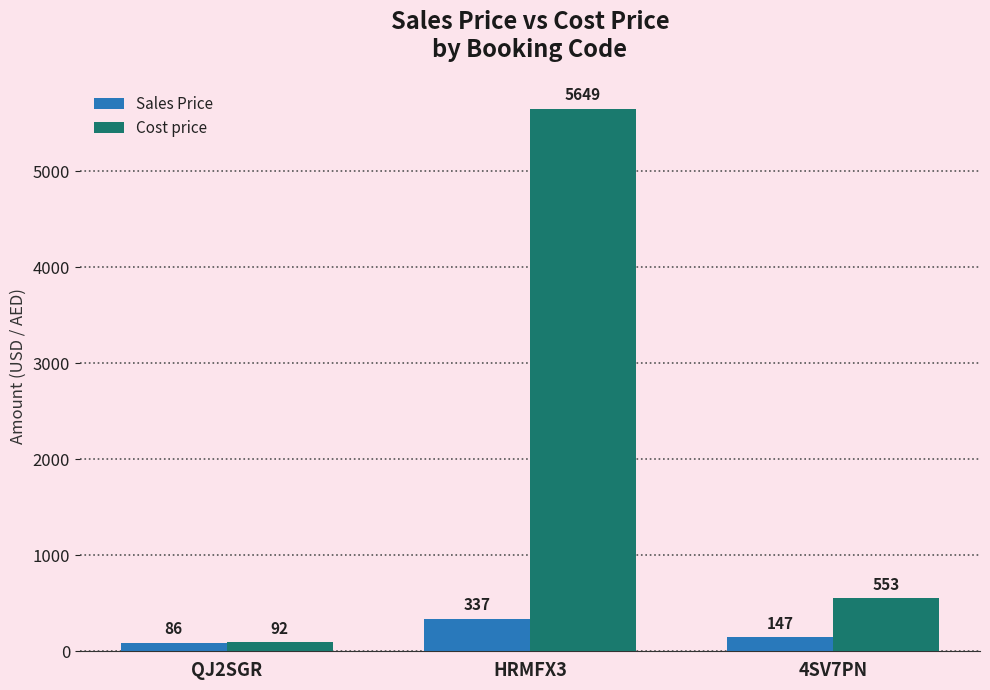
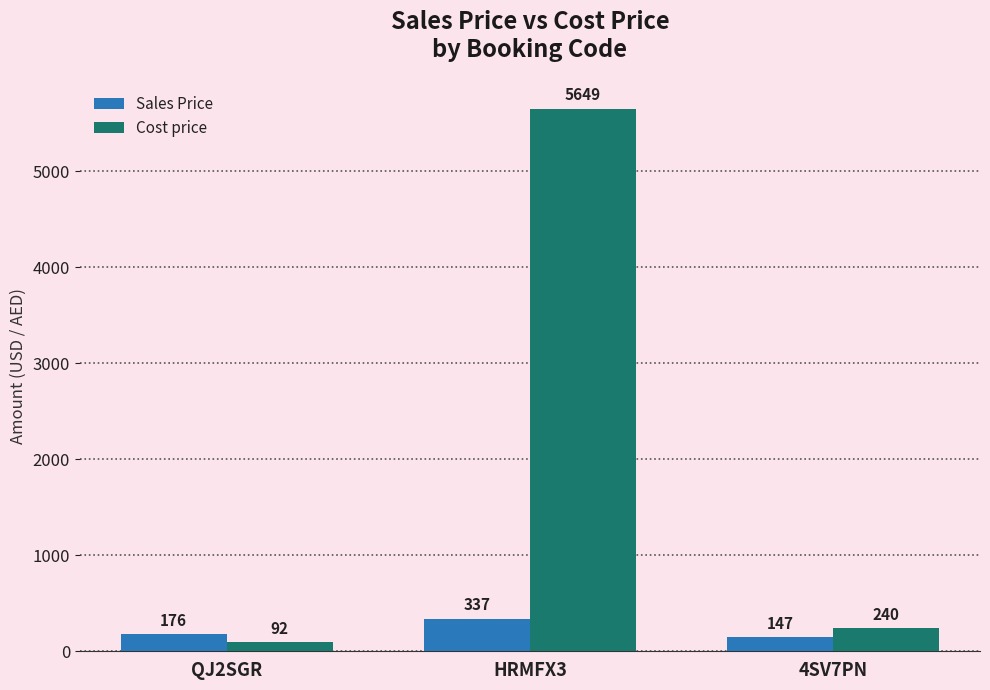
  {
    "Sales Price": {
-     "QJ2SGR": 86,
+     "QJ2SGR": 176,
      "HRMFX3": 337,
      "4SV7PN": 147
    },
    "Cost price": {
      "QJ2SGR": 92,
      "HRMFX3": 5649,
-     "4SV7PN": 553
+     "4SV7PN": 240
    }
  }
